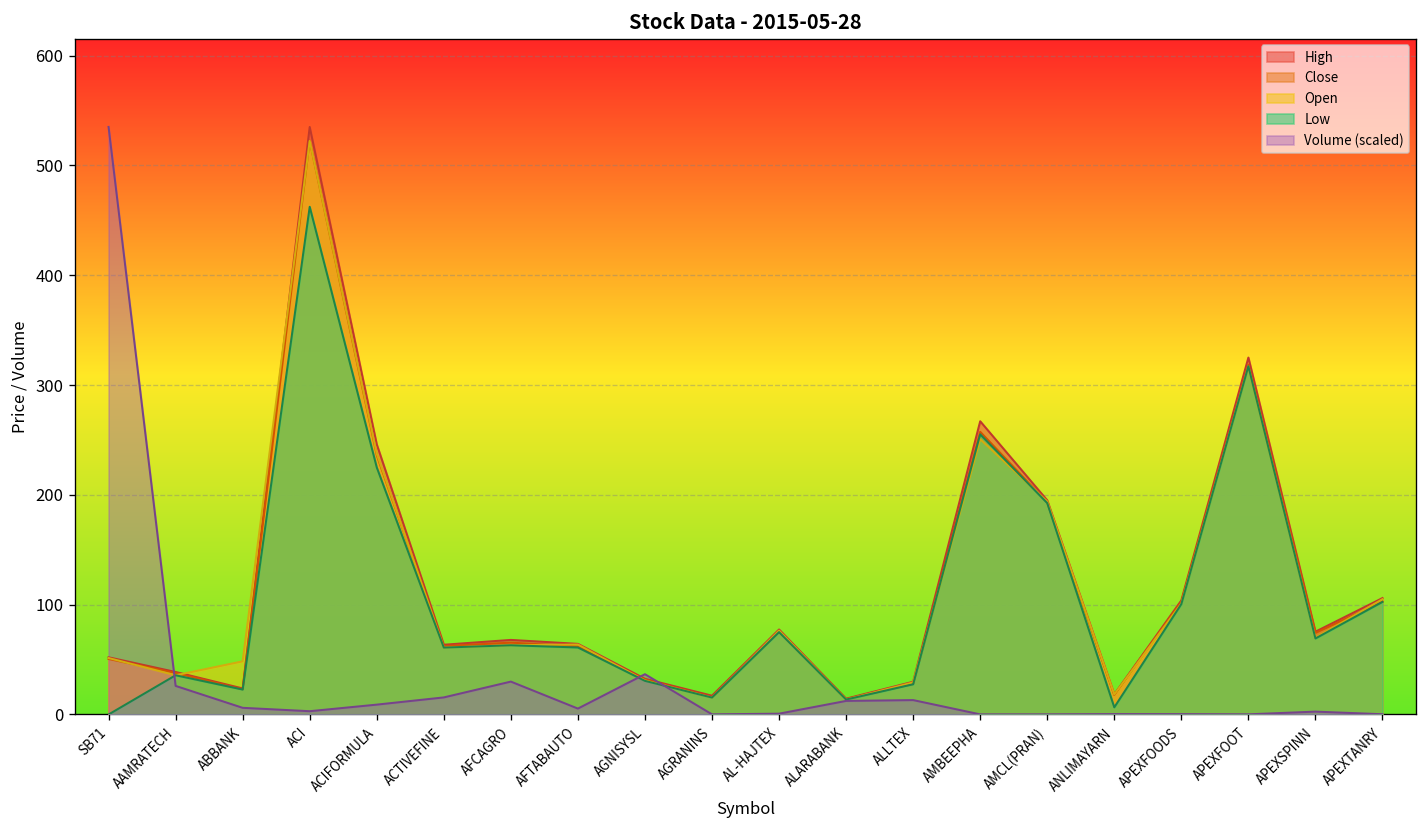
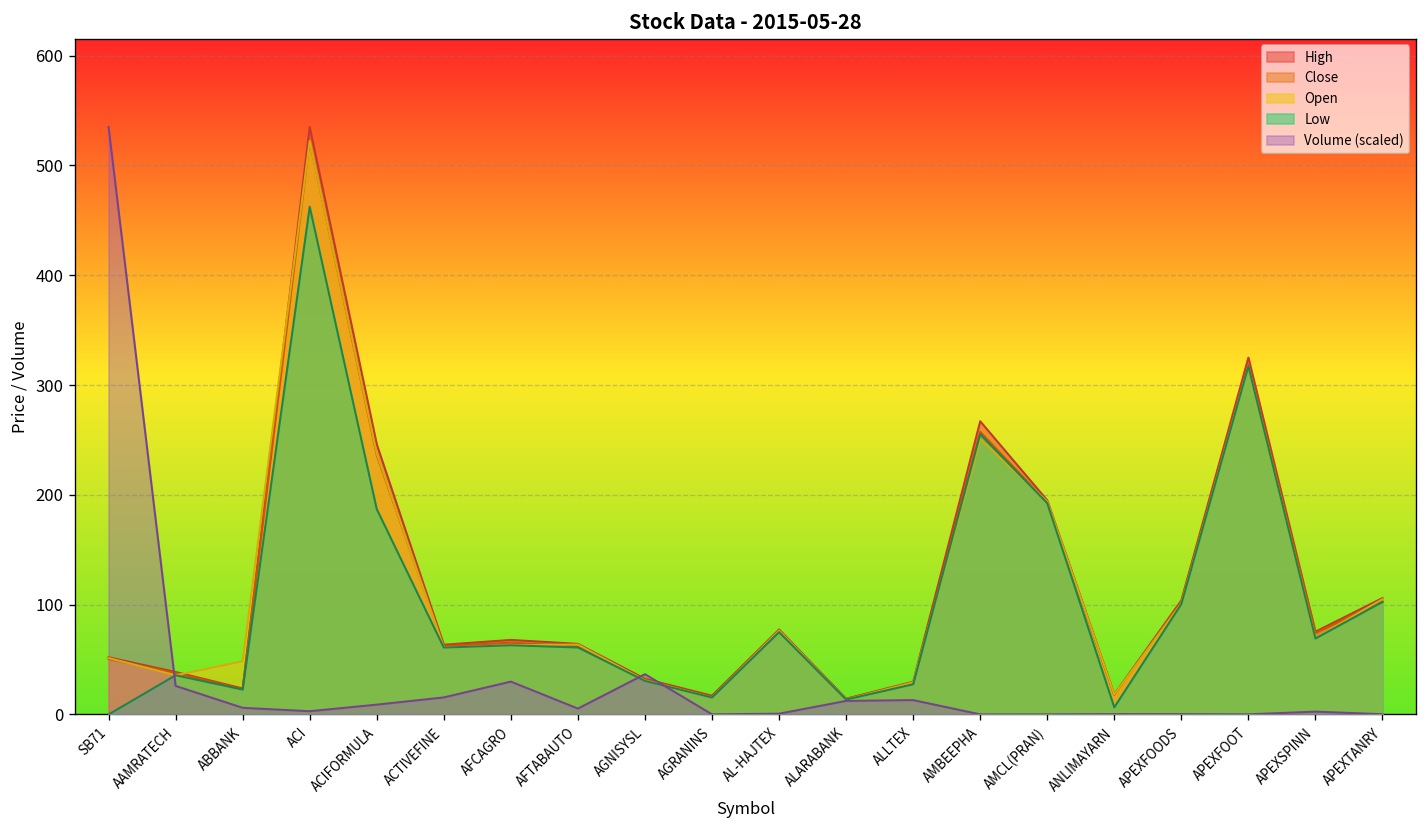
  {
    "Open": {
      "ABBANK": 50,
      "AMBEEPHA": 250
    },
    "Low": {
      "SB71": 0,
      "ACI": 460,
-     "ACIFORMULA": 230,
+     "ACIFORMULA": 190,
      "ANLIMAYARN": 10
    },
    "Volume (scaled)": {
      "SB71": 540,
      "AAMRATECH": 30,
      "ABBANK": 10,
      "ACI": 0,
      "ACIFORMULA": 10,
      "ACTIVEFINE": 20,
      "AFCAGRO": 30,
      "AFTABAUTO": 10,
      "AGNISYSL": 40,
      "AGRANINS": 0,
      "AL-HAJTEX": 0,
      "ALLTEX": 10,
      "AMBEEPHA": 0,
      "AMCL(PRAN)": 0,
      "ANLIMAYARN": 0,
      "APEXFOODS": 0,
      "APEXFOOT": 0,
      "APEXSPINN": 0,
      "APEXTANRY": 0
    }
  }
